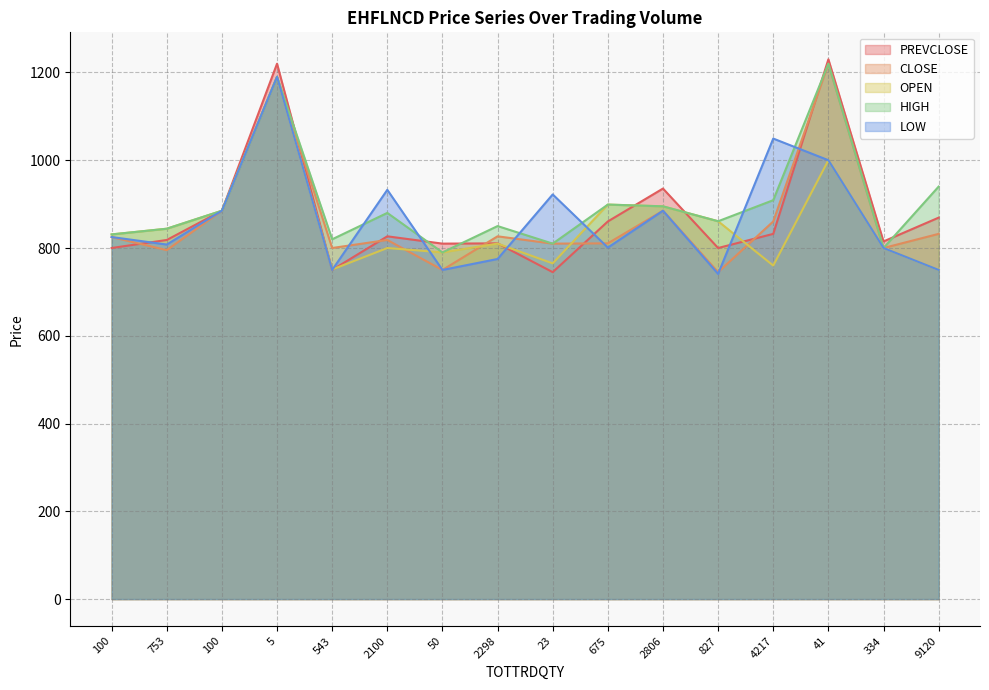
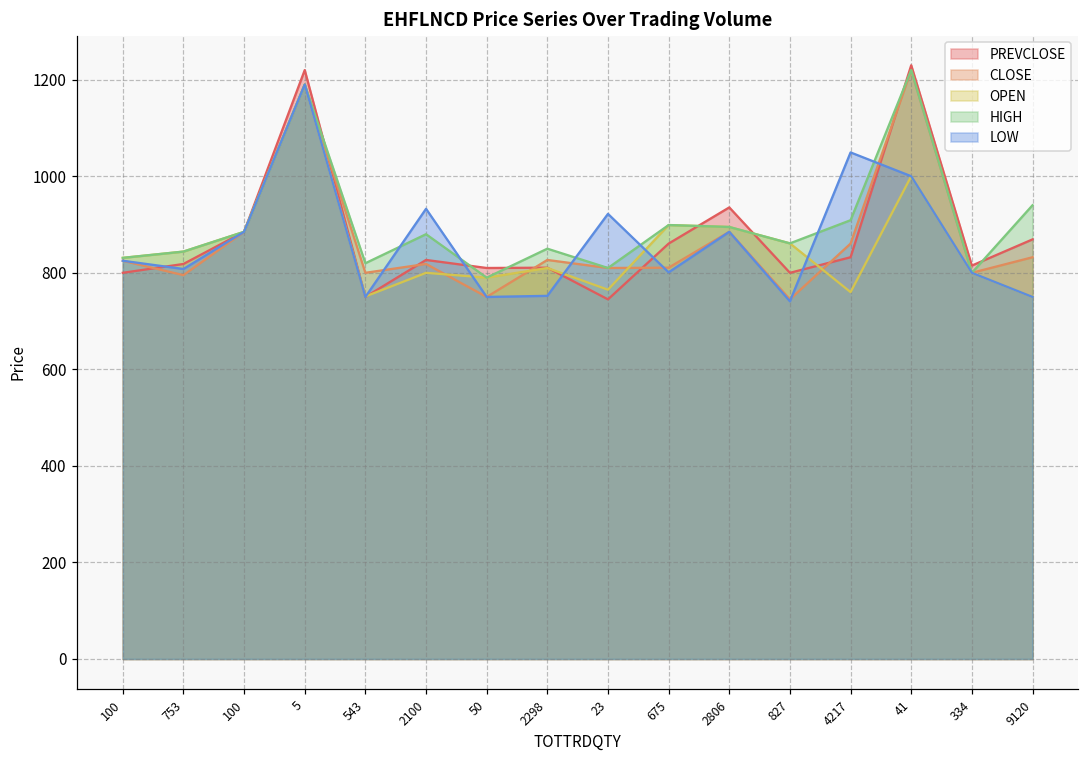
  {
    "LOW": {
      "753": 810,
      "2100": 930,
-     "2298": 780,
+     "2298": 750,
      "23": 920,
      "675": 800,
      "4217": 1050
    }
  }
